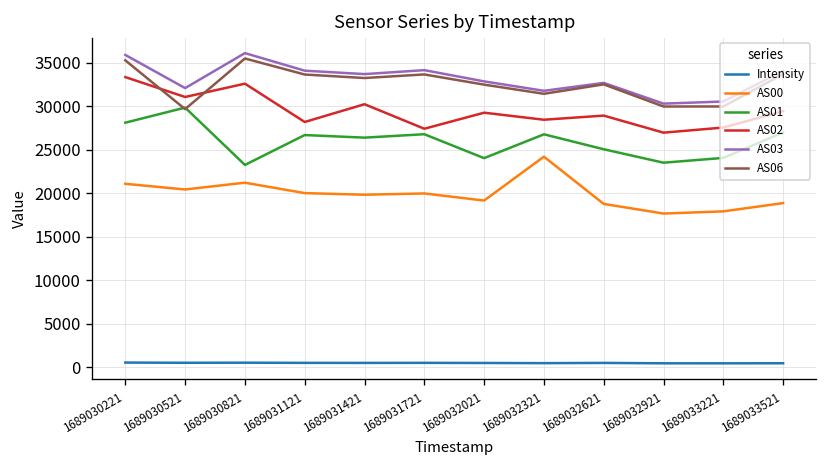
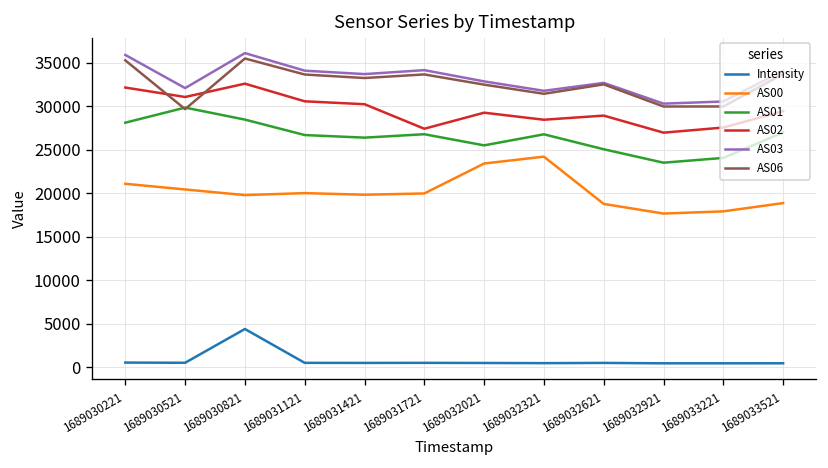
  {
    "Intensity": {
      "1689030221": 1000,
      "1689030521": 1000,
-     "1689030821": 1000,
+     "1689030821": 4000,
      "1689031121": 1000,
      "1689031421": 0,
      "1689031721": 1000,
      "1689032021": 0,
      "1689032321": 0,
      "1689032621": 0,
      "1689032921": 0,
      "1689033221": 0,
      "1689033521": 0
    },
    "AS00": {
      "1689030221": 21000,
      "1689030521": 20000,
-     "1689030821": 21000,
+     "1689030821": 20000,
      "1689031121": 20000,
      "1689031421": 20000,
      "1689031721": 20000,
-     "1689032021": 19000,
+     "1689032021": 23000,
      "1689032321": 24000,
      "1689032621": 19000,
      "1689032921": 18000,
      "1689033221": 18000,
      "1689033521": 19000
    },
    "AS01": {
      "1689030221": 28000,
-     "1689030821": 23000,
+     "1689030821": 28000,
      "1689031121": 27000,
      "1689031421": 26000,
      "1689031721": 27000,
-     "1689032021": 24000,
+     "1689032021": 26000,
      "1689032321": 27000,
      "1689032621": 25000,
      "1689032921": 24000
    },
    "AS02": {
-     "1689030221": 33000,
+     "1689030221": 32000,
      "1689030521": 31000,
      "1689030821": 33000,
-     "1689031121": 28000,
+     "1689031121": 31000,
      "1689031421": 30000,
      "1689031721": 27000,
      "1689032021": 29000,
      "1689032321": 28000,
      "1689032621": 29000,
      "1689032921": 27000
    },
    "AS03": {
      "1689030221": 36000,
      "1689030521": 32000,
      "1689030821": 36000,
      "1689031121": 34000,
      "1689031421": 34000,
      "1689031721": 34000,
      "1689032021": 33000
    },
    "AS06": {
      "1689030221": 35000,
      "1689030821": 35000,
      "1689031121": 34000,
      "1689031421": 33000,
      "1689031721": 34000,
      "1689032021": 32000
    }
  }
